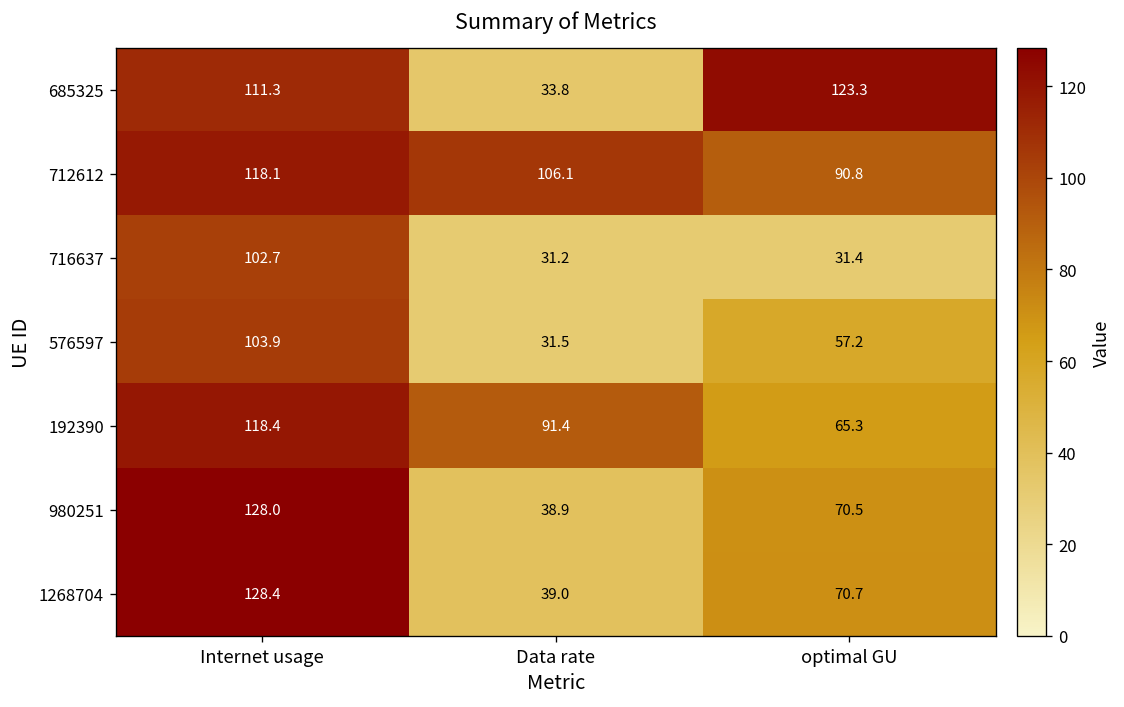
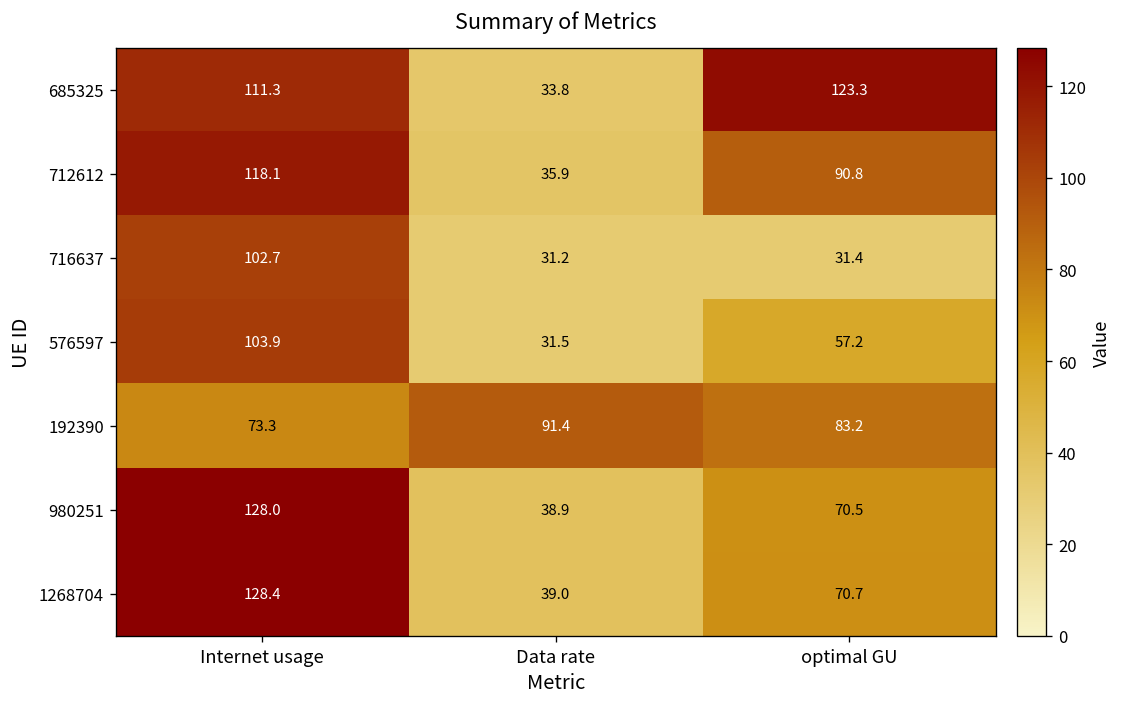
  {
    "685325": {
      "Internet usage": 111.3,
      "Data rate": 33.8,
      "optimal GU": 123.3
    },
    "712612": {
      "Internet usage": 118.1,
-     "Data rate": 106.1,
+     "Data rate": 35.9,
      "optimal GU": 90.8
    },
    "716637": {
      "Internet usage": 102.7,
      "Data rate": 31.2,
      "optimal GU": 31.4
    },
    "576597": {
      "Internet usage": 103.9,
      "Data rate": 31.5,
      "optimal GU": 57.2
    },
    "192390": {
-     "Internet usage": 118.4,
+     "Internet usage": 73.3,
      "Data rate": 91.4,
-     "optimal GU": 65.3
+     "optimal GU": 83.2
    },
    "980251": {
      "Internet usage": 128.0,
      "Data rate": 38.9,
      "optimal GU": 70.5
    },
    "1268704": {
      "Internet usage": 128.4,
      "Data rate": 39.0,
      "optimal GU": 70.7
    }
  }
